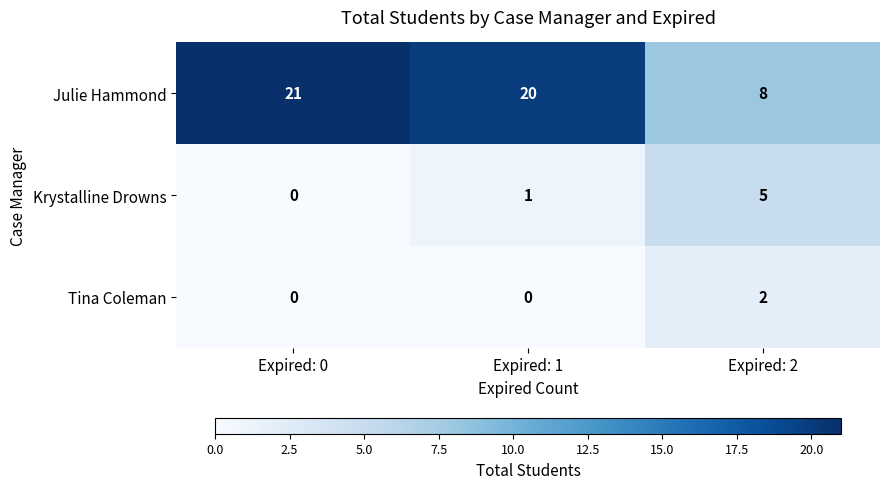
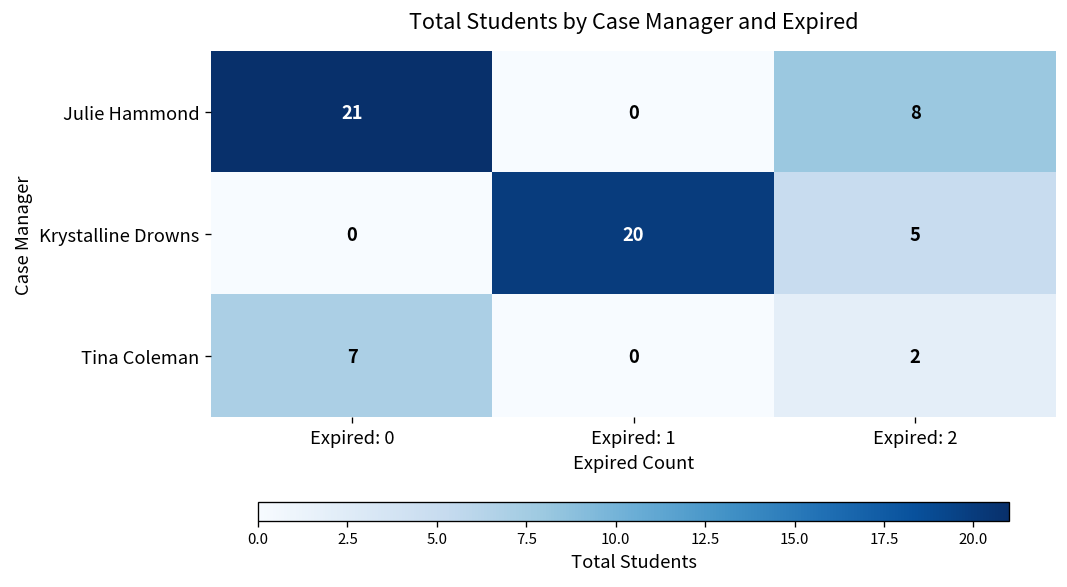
  {
    "Julie Hammond": {
      "Expired: 0": 21,
-     "Expired: 1": 20,
+     "Expired: 1": 0,
      "Expired: 2": 8
    },
    "Krystalline Drowns": {
      "Expired: 0": 0,
-     "Expired: 1": 1,
+     "Expired: 1": 20,
      "Expired: 2": 5
    },
    "Tina Coleman": {
-     "Expired: 0": 0,
+     "Expired: 0": 7,
      "Expired: 1": 0,
      "Expired: 2": 2
    }
  }
